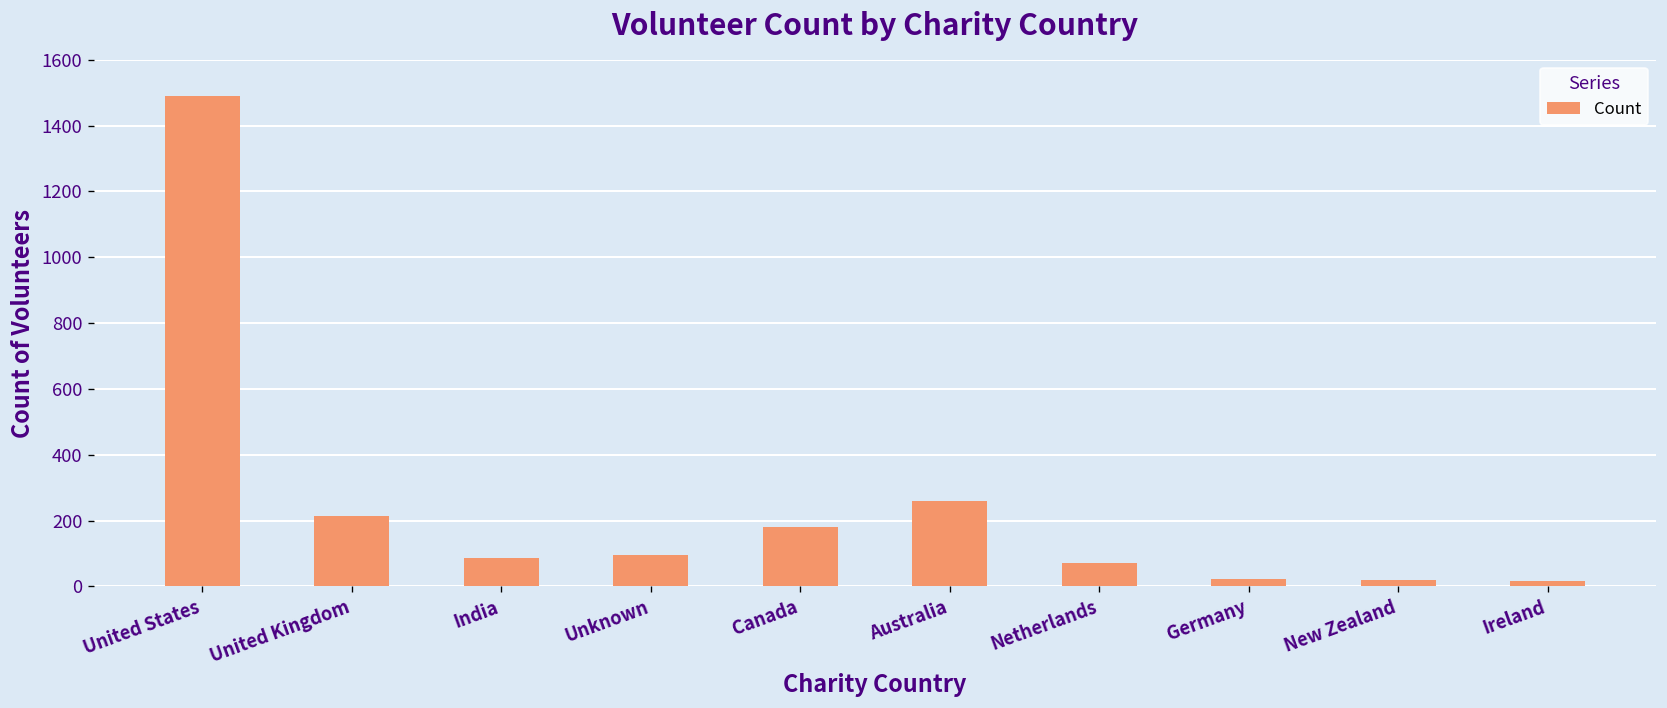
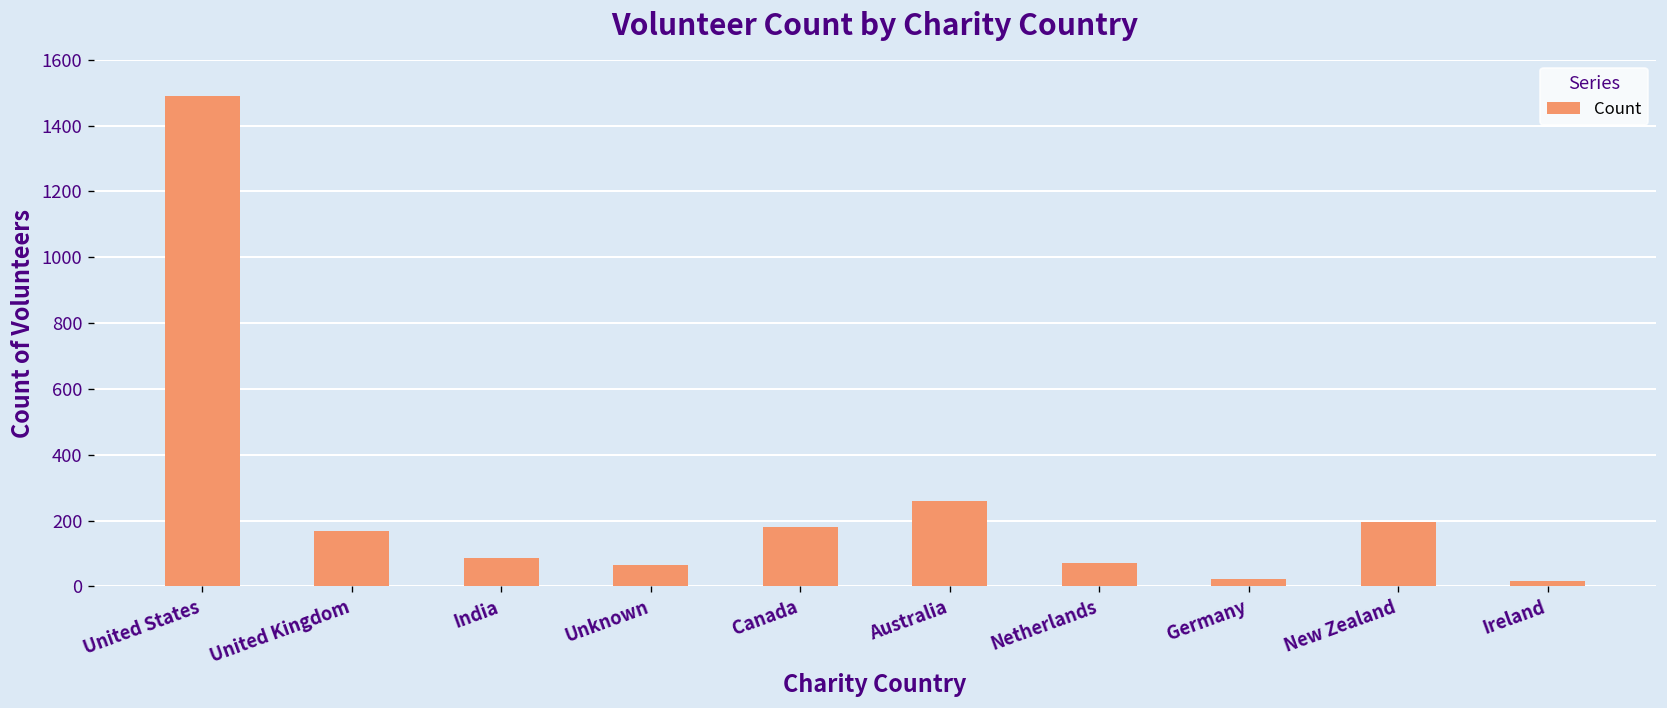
  {
    "United States": 1490,
-   "United Kingdom": 220,
+   "United Kingdom": 170,
    "India": 90,
-   "Unknown": 100,
+   "Unknown": 70,
    "Canada": 180,
    "Australia": 260,
    "Netherlands": 70,
    "Germany": 20,
-   "New Zealand": 20,
+   "New Zealand": 200,
    "Ireland": 20
  }
